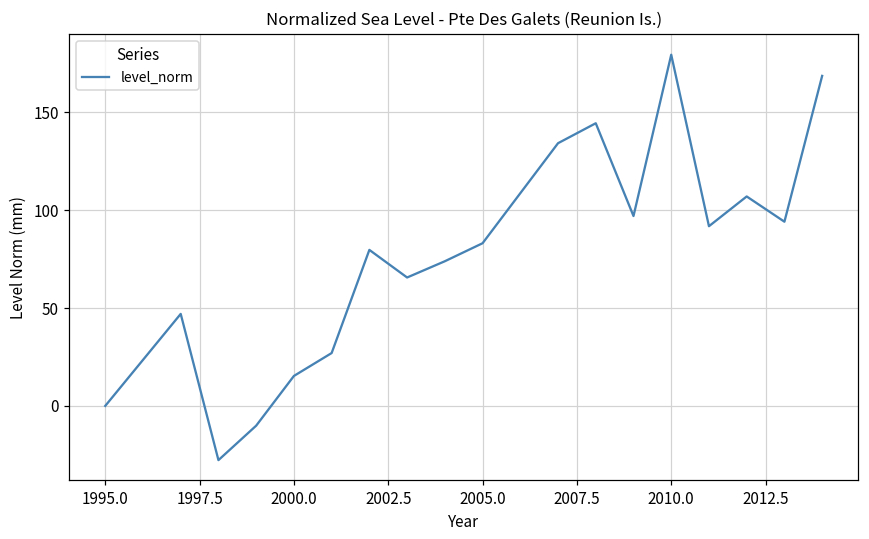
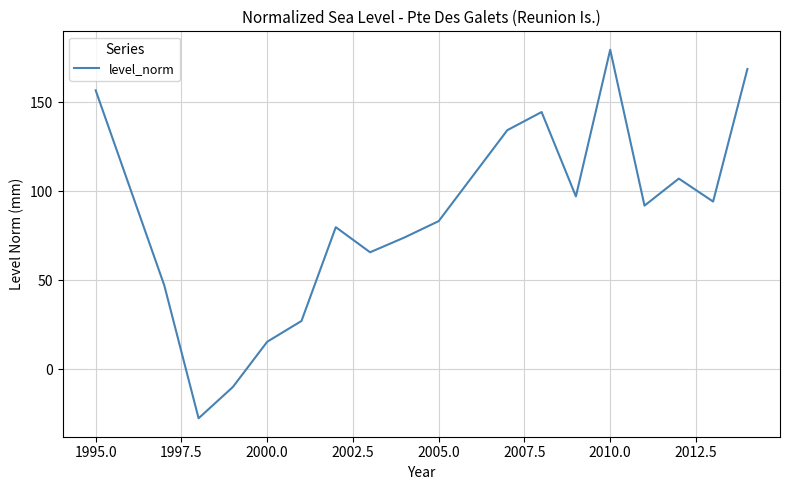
  {
-   "1995.0": 0,
+   "1995.0": 157,
    "2000.0": 15,
    "2005.0": 83,
    "2010.0": 179
  }
